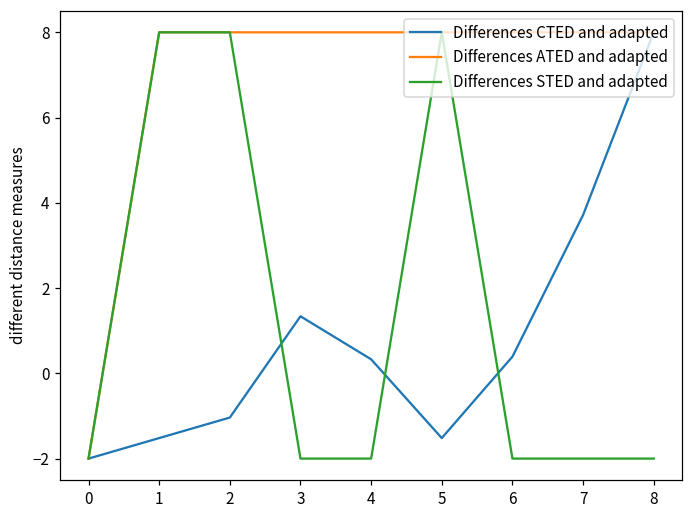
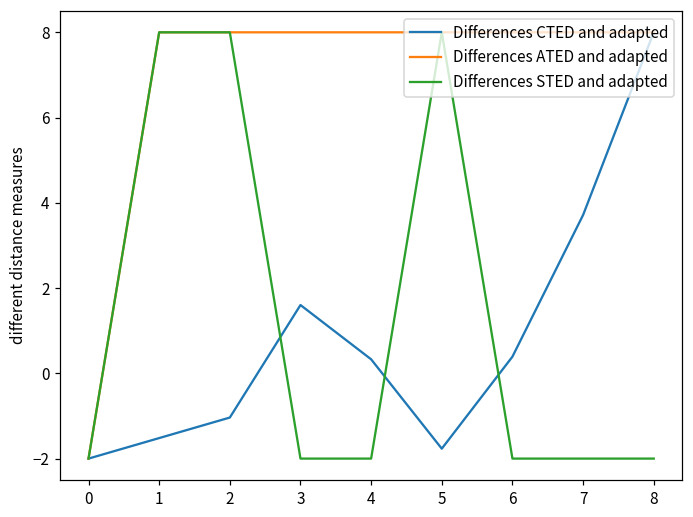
  {
    "Differences CTED and adapted": {
      "1": -1.5,
      "2": -1.0,
-     "3": 1.3,
+     "3": 1.6,
      "4": 0.3,
-     "5": -1.5,
+     "5": -1.8,
      "6": 0.4,
      "7": 3.7
    },
    "Differences ATED and adapted": {
      "3": 8.0,
      "4": 8.0
    },
    "Differences STED and adapted": {
      "3": -2.0,
      "4": -2.0,
      "6": -2.0,
      "7": -2.0,
      "8": -2.0
    }
  }
